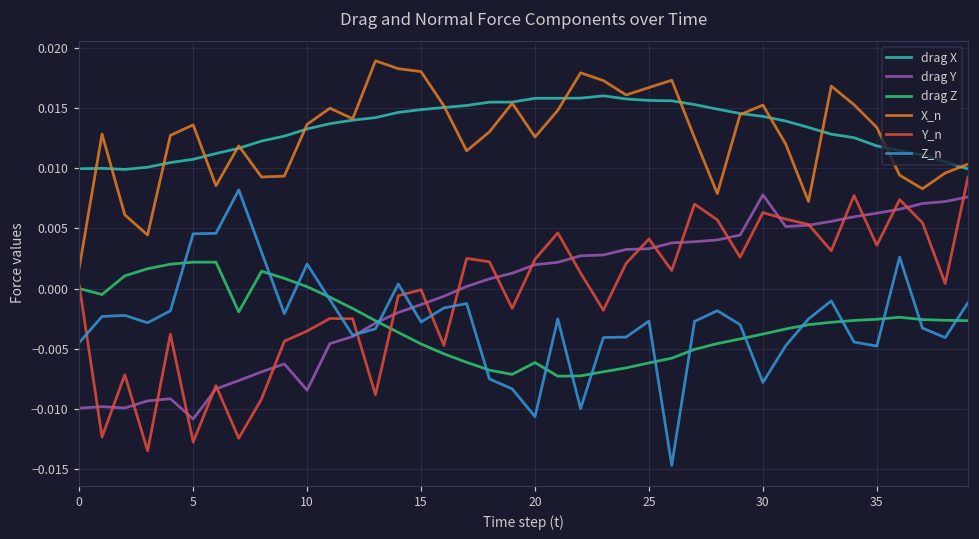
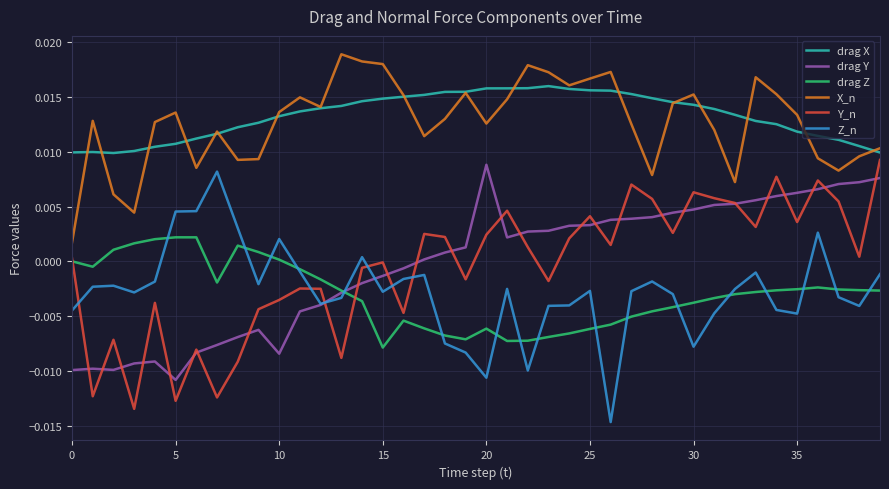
  {
    "drag Y": {
      "0": -0.0099,
      "5": -0.0108,
      "10": -0.0084,
      "15": -0.0013,
-     "20": 0.0020,
+     "20": 0.0088,
      "25": 0.0033,
-     "30": 0.0078,
+     "30": 0.0047,
      "35": 0.0063
    },
    "drag Z": {
      "0": 0.0000,
      "5": 0.0022,
      "10": 0.0002,
-     "15": -0.0046,
+     "15": -0.0079,
      "20": -0.0061,
      "25": -0.0062,
      "30": -0.0038,
      "35": -0.0025
    }
  }
